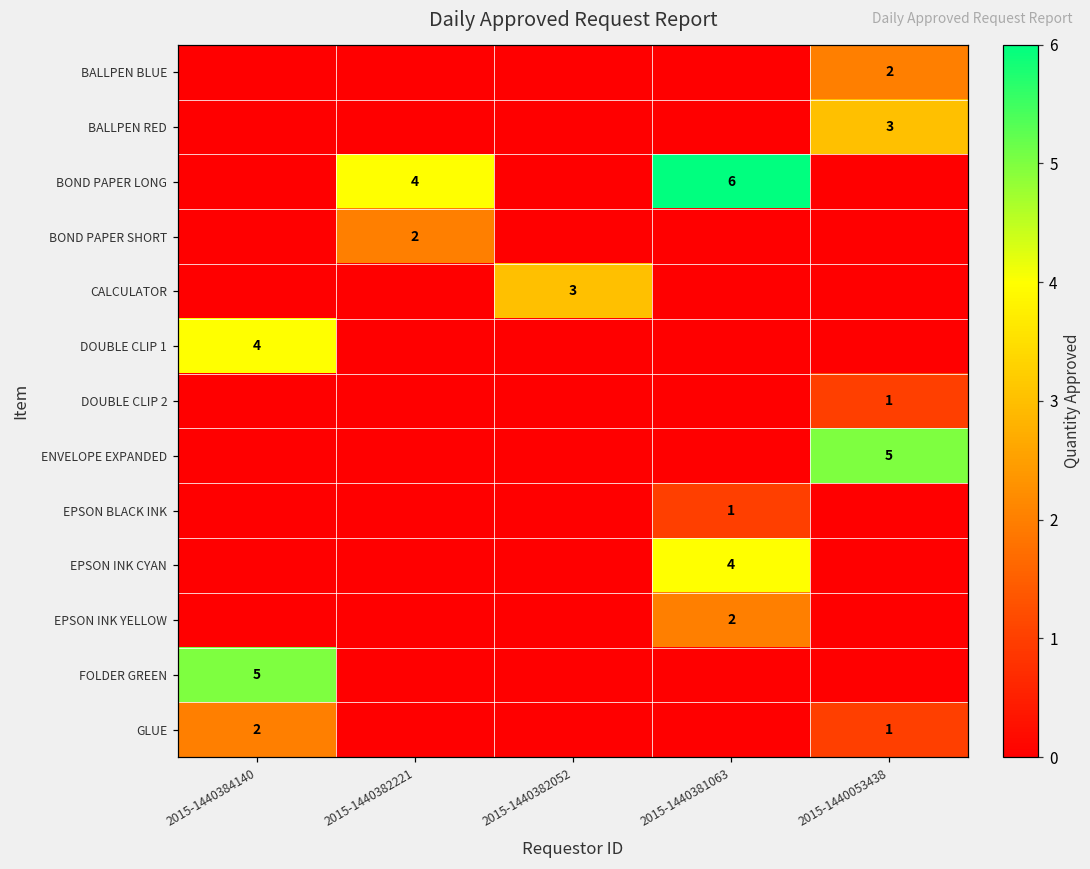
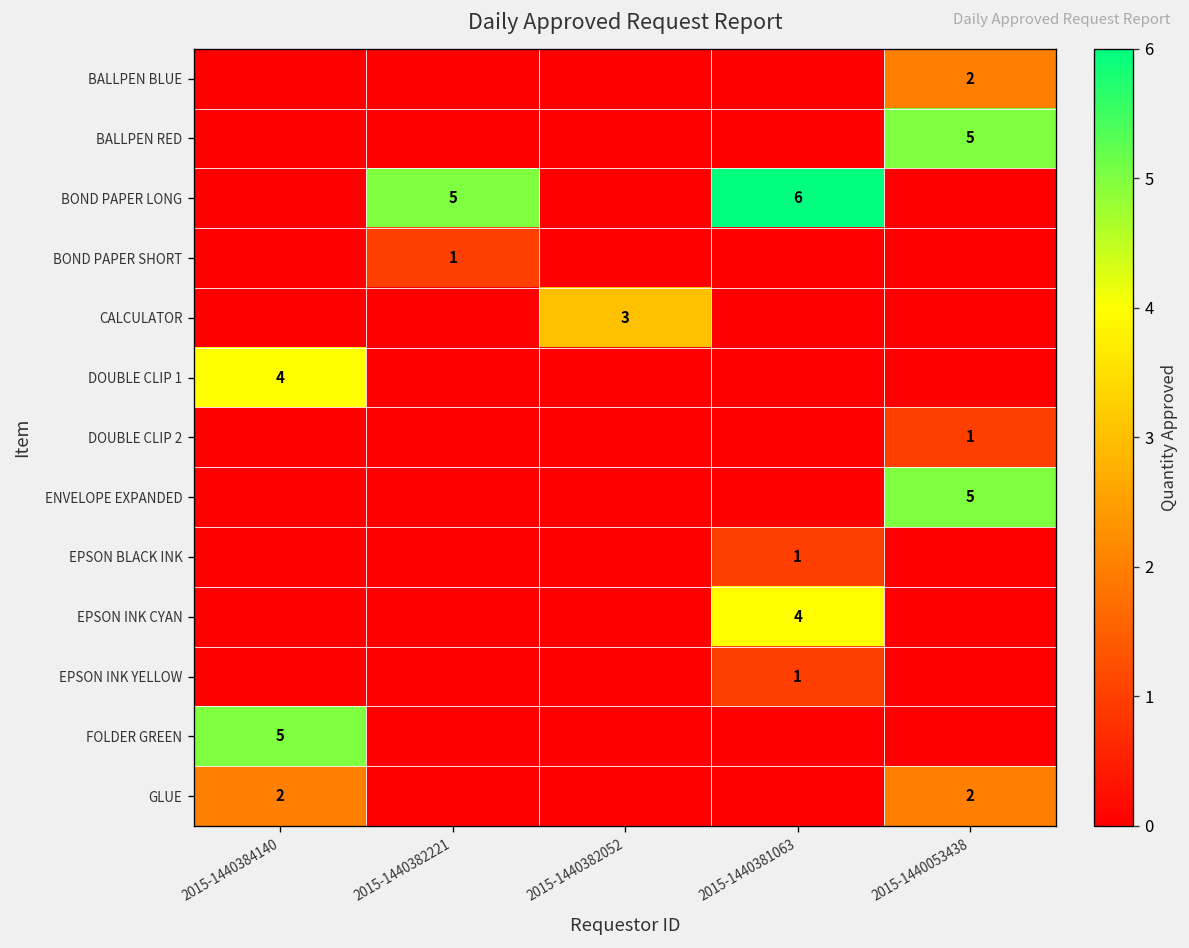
  {
    "BALLPEN BLUE": {
      "2015-1440053438": 2
    },
    "BALLPEN RED": {
-     "2015-1440053438": 3
+     "2015-1440053438": 5
    },
    "BOND PAPER LONG": {
-     "2015-1440382221": 4,
+     "2015-1440382221": 5,
      "2015-1440381063": 6
    },
    "BOND PAPER SHORT": {
-     "2015-1440382221": 2
+     "2015-1440382221": 1
    },
    "CALCULATOR": {
      "2015-1440382052": 3
    },
    "DOUBLE CLIP 1": {
      "2015-1440384140": 4
    },
    "DOUBLE CLIP 2": {
      "2015-1440053438": 1
    },
    "ENVELOPE EXPANDED": {
      "2015-1440053438": 5
    },
    "EPSON BLACK INK": {
      "2015-1440381063": 1
    },
    "EPSON INK CYAN": {
      "2015-1440381063": 4
    },
    "EPSON INK YELLOW": {
-     "2015-1440381063": 2
+     "2015-1440381063": 1
    },
    "FOLDER GREEN": {
      "2015-1440384140": 5
    },
    "GLUE": {
      "2015-1440384140": 2,
-     "2015-1440053438": 1
+     "2015-1440053438": 2
    }
  }
